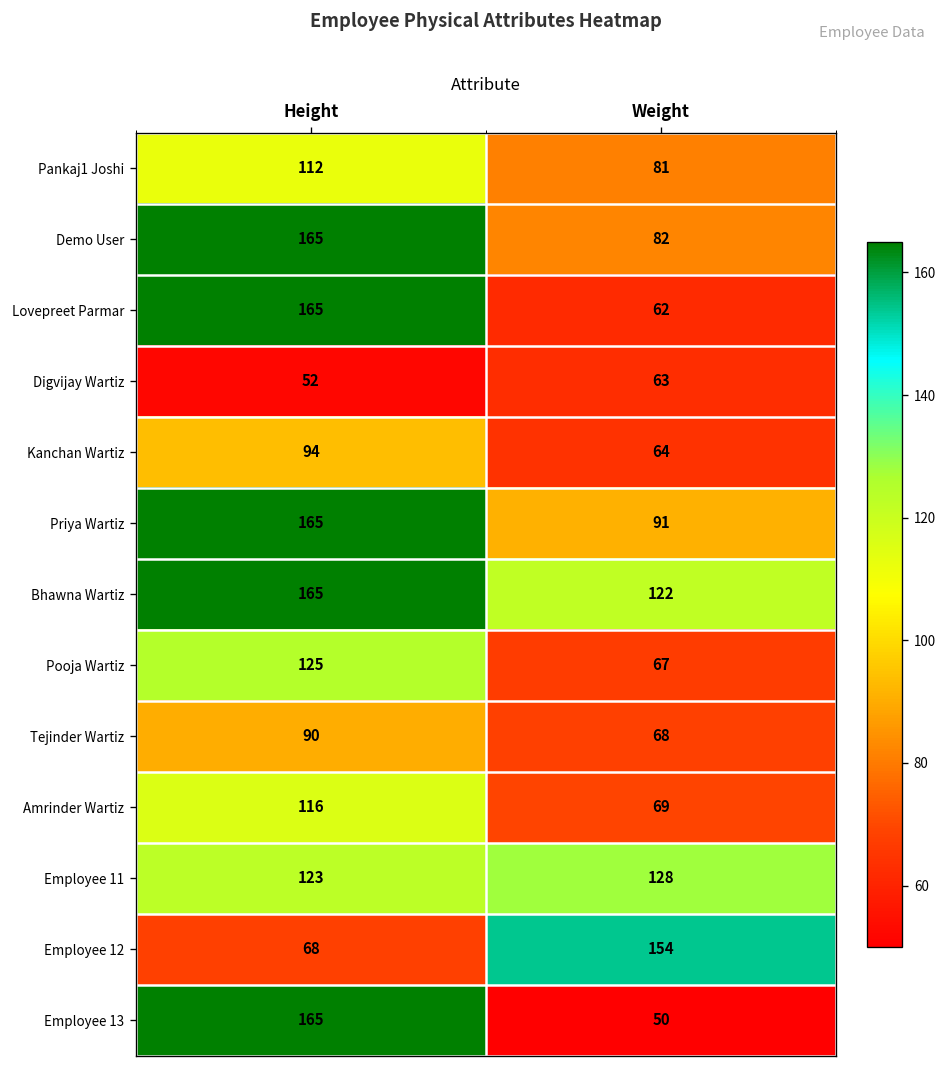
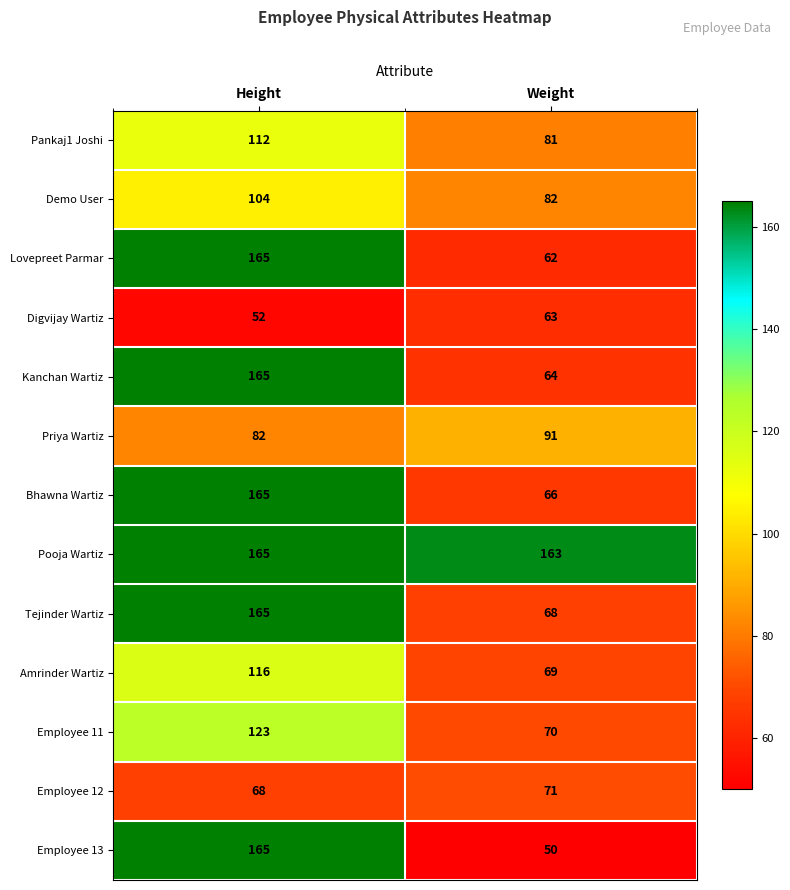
  {
    "Pankaj1 Joshi": {
      "Height": 112,
      "Weight": 81
    },
    "Demo User": {
-     "Height": 165,
+     "Height": 104,
      "Weight": 82
    },
    "Lovepreet Parmar": {
      "Height": 165,
      "Weight": 62
    },
    "Digvijay Wartiz": {
      "Height": 52,
      "Weight": 63
    },
    "Kanchan Wartiz": {
-     "Height": 94,
+     "Height": 165,
      "Weight": 64
    },
    "Priya Wartiz": {
-     "Height": 165,
+     "Height": 82,
      "Weight": 91
    },
    "Bhawna Wartiz": {
      "Height": 165,
-     "Weight": 122
+     "Weight": 66
    },
    "Pooja Wartiz": {
-     "Height": 125,
-     "Weight": 67
+     "Height": 165,
+     "Weight": 163
    },
    "Tejinder Wartiz": {
-     "Height": 90,
+     "Height": 165,
      "Weight": 68
    },
    "Amrinder Wartiz": {
      "Height": 116,
      "Weight": 69
    },
    "Employee 11": {
      "Height": 123,
-     "Weight": 128
+     "Weight": 70
    },
    "Employee 12": {
      "Height": 68,
-     "Weight": 154
+     "Weight": 71
    },
    "Employee 13": {
      "Height": 165,
      "Weight": 50
    }
  }
